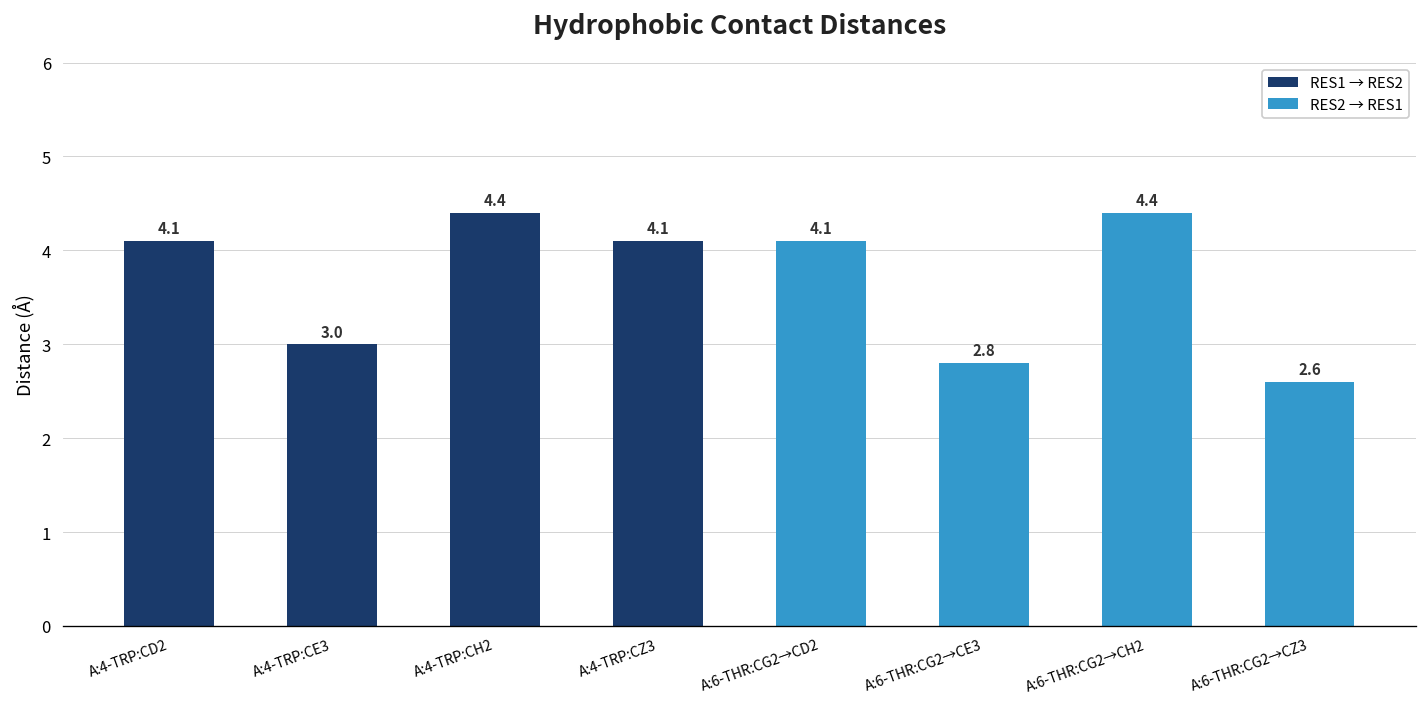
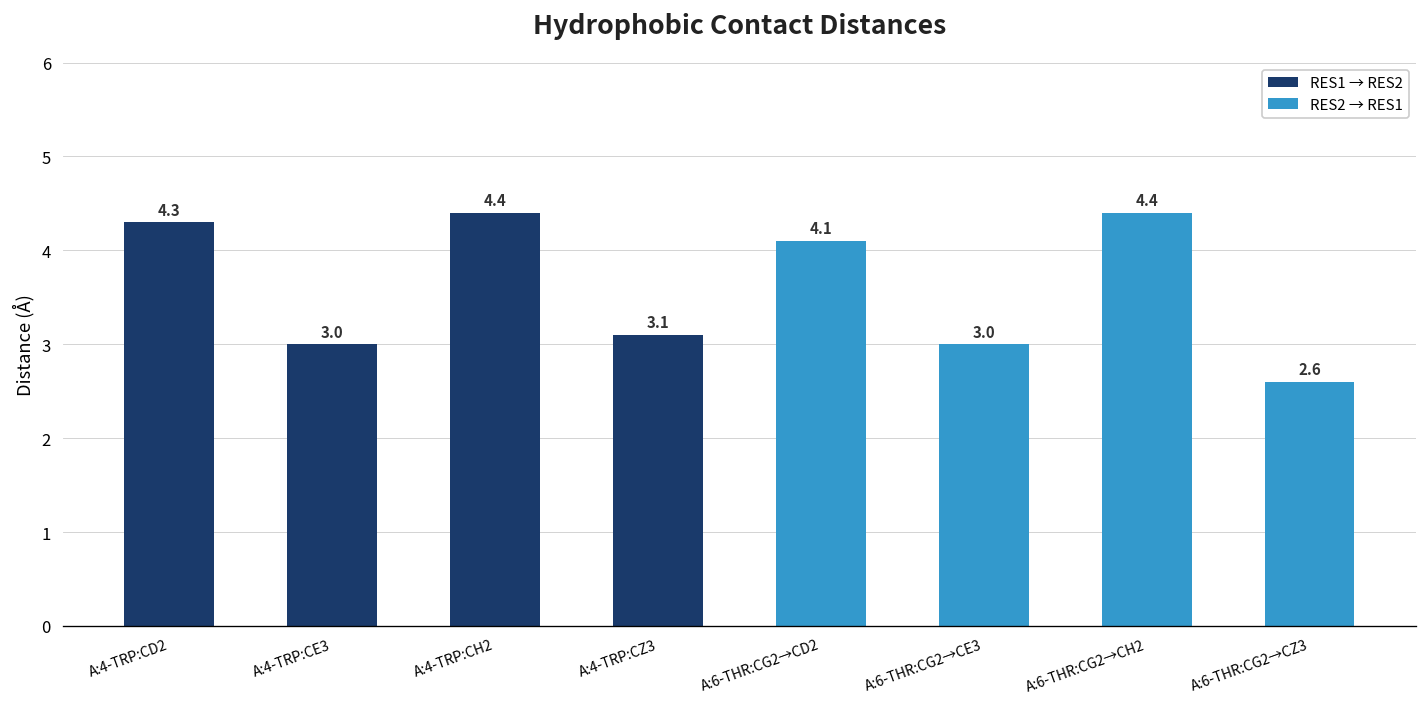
  {
    "RES1 → RES2": {
-     "A:4-TRP:CD2": 4.1,
+     "A:4-TRP:CD2": 4.3,
      "A:4-TRP:CE3": 3.0,
      "A:4-TRP:CH2": 4.4,
-     "A:4-TRP:CZ3": 4.1
+     "A:4-TRP:CZ3": 3.1
    },
    "RES2 → RES1": {
      "A:6-THR:CG2→CD2": 4.1,
-     "A:6-THR:CG2→CE3": 2.8,
+     "A:6-THR:CG2→CE3": 3.0,
      "A:6-THR:CG2→CH2": 4.4,
      "A:6-THR:CG2→CZ3": 2.6
    }
  }
